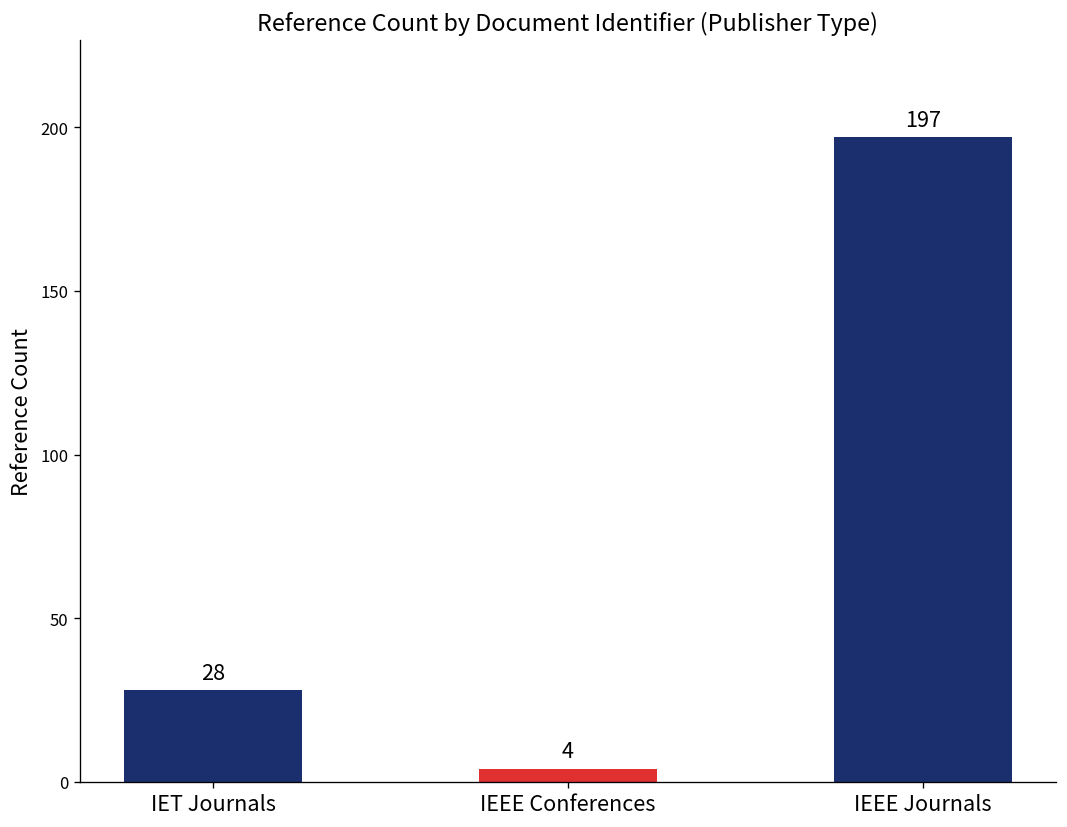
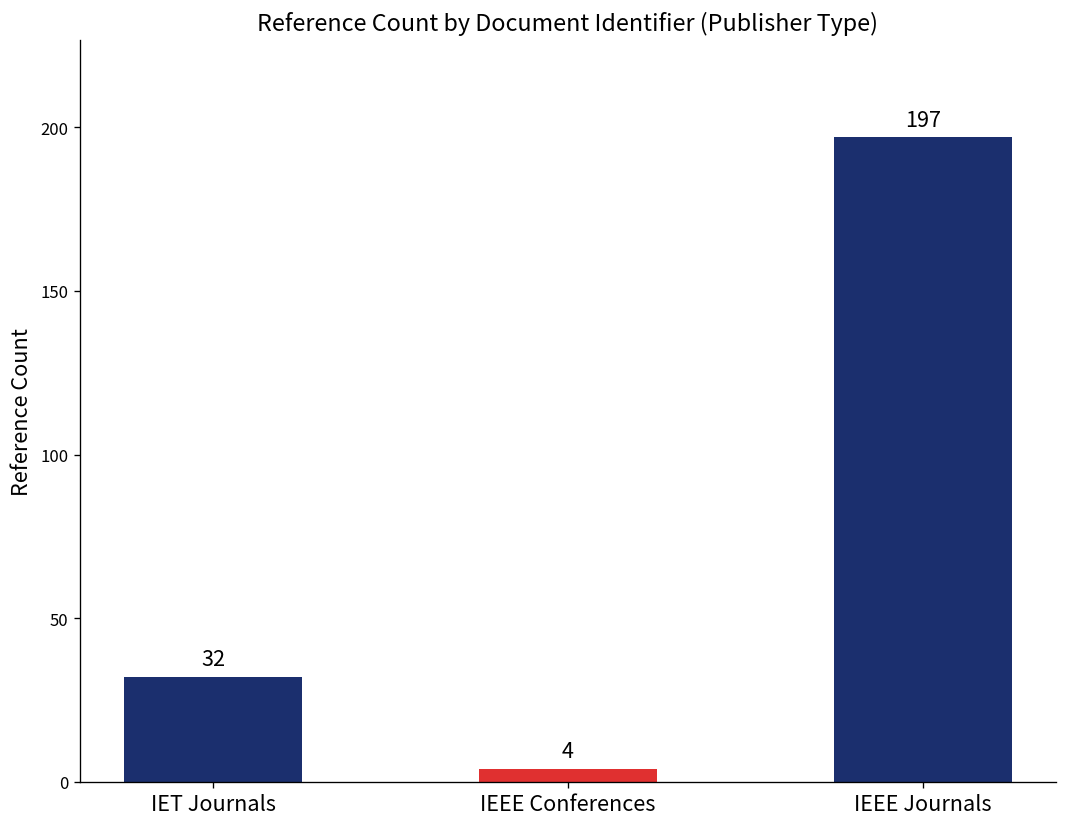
  {
-   "IET Journals": 28,
+   "IET Journals": 32,
    "IEEE Conferences": 4,
    "IEEE Journals": 197
  }
